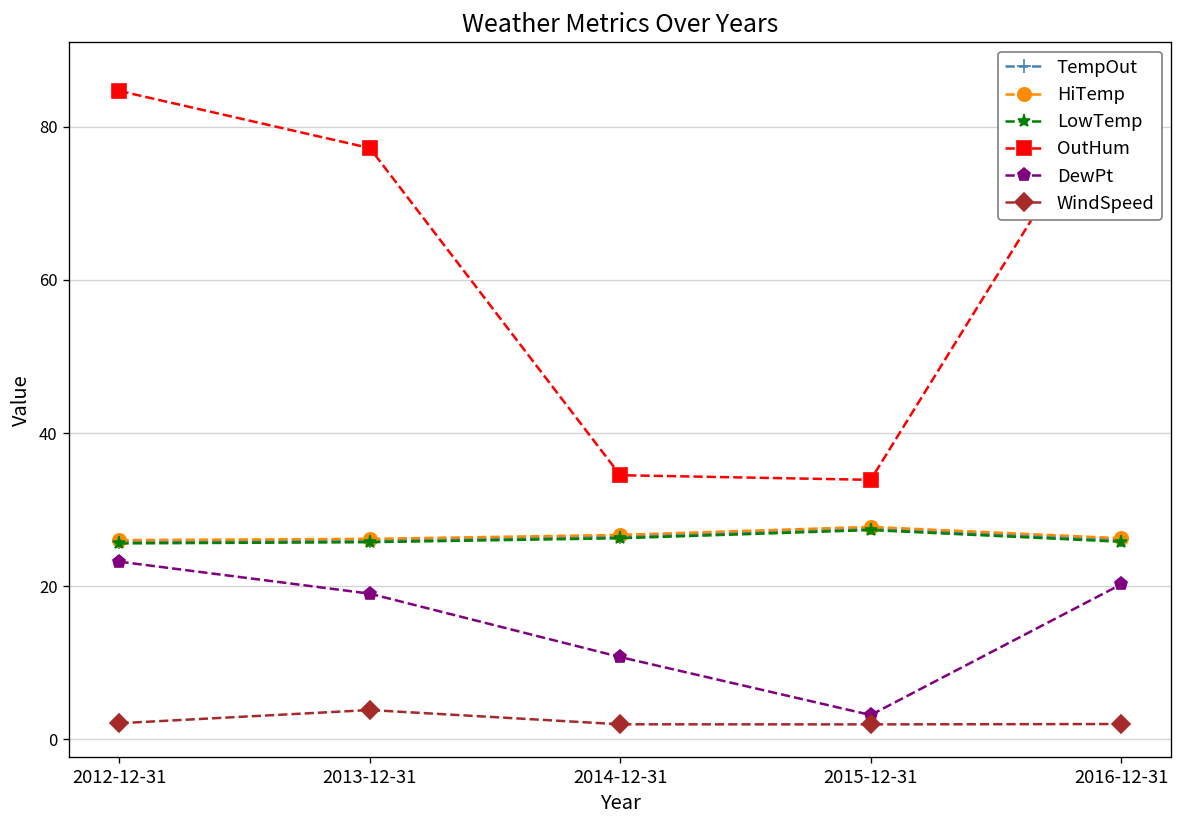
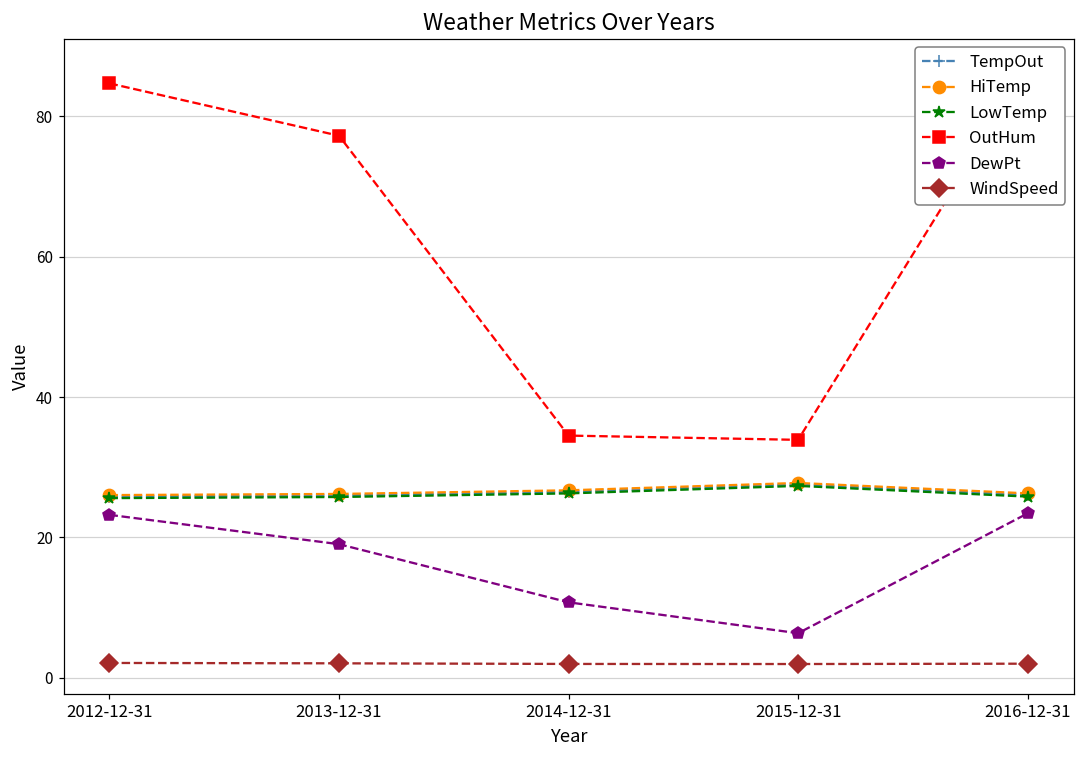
  {
    "OutHum": {
      "2012-12-31": 85,
      "2013-12-31": 77,
      "2014-12-31": 35,
      "2015-12-31": 34
    },
    "DewPt": {
      "2012-12-31": 23,
      "2013-12-31": 19,
      "2014-12-31": 11,
-     "2015-12-31": 3,
-     "2016-12-31": 20
+     "2015-12-31": 6,
+     "2016-12-31": 23
    },
    "WindSpeed": {
      "2012-12-31": 2,
-     "2013-12-31": 4,
+     "2013-12-31": 2,
      "2014-12-31": 2,
      "2015-12-31": 2,
      "2016-12-31": 2
    }
  }
